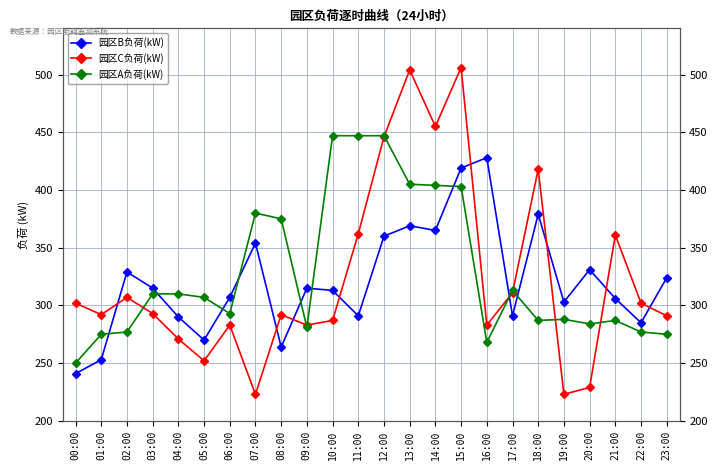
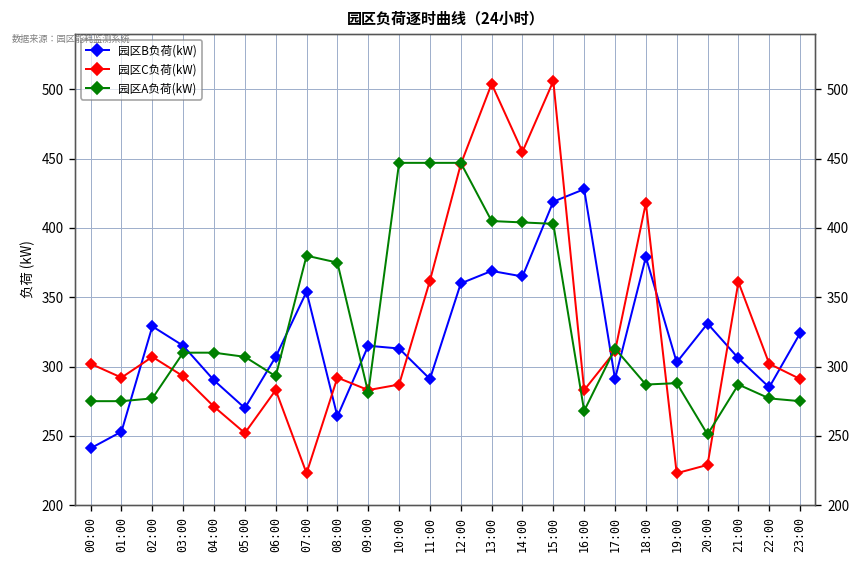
  {
    "园区B负荷(kW)": {
      "00:00": 241,
      "01:00": 253,
      "02:00": 329,
      "03:00": 315,
      "04:00": 290,
      "05:00": 270,
      "06:00": 307,
      "07:00": 354,
      "08:00": 264,
      "09:00": 315,
      "10:00": 313,
      "11:00": 291,
      "12:00": 360,
      "13:00": 369,
      "14:00": 365,
      "15:00": 419,
      "16:00": 428,
      "17:00": 291,
      "18:00": 379,
      "19:00": 303,
      "20:00": 331,
      "21:00": 306,
      "22:00": 285,
      "23:00": 324
    },
    "园区C负荷(kW)": {
      "00:00": 302,
      "01:00": 292,
      "02:00": 307,
      "03:00": 293,
      "04:00": 271,
      "05:00": 252,
      "06:00": 283,
      "07:00": 223,
      "08:00": 292,
      "10:00": 287,
      "11:00": 362,
      "13:00": 504,
      "14:00": 455,
      "15:00": 506,
      "16:00": 283,
      "18:00": 418,
      "19:00": 223,
      "20:00": 229,
      "21:00": 361,
      "22:00": 302,
      "23:00": 291
    },
    "园区A负荷(kW)": {
-     "00:00": 250,
+     "00:00": 275,
      "01:00": 275,
      "02:00": 277,
      "03:00": 310,
      "04:00": 310,
      "05:00": 307,
      "06:00": 293,
      "07:00": 380,
      "08:00": 375,
      "10:00": 447,
      "11:00": 447,
      "13:00": 405,
      "14:00": 404,
      "15:00": 403,
      "16:00": 268,
      "18:00": 287,
      "19:00": 288,
-     "20:00": 284,
+     "20:00": 251,
      "21:00": 287,
      "22:00": 277,
      "23:00": 275
    }
  }
